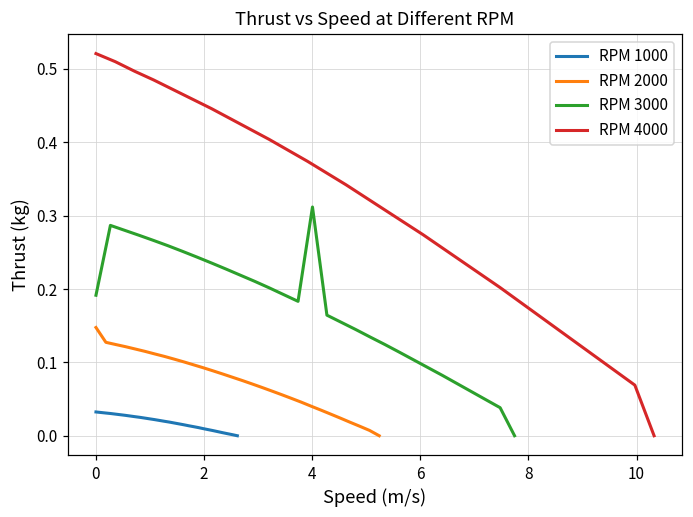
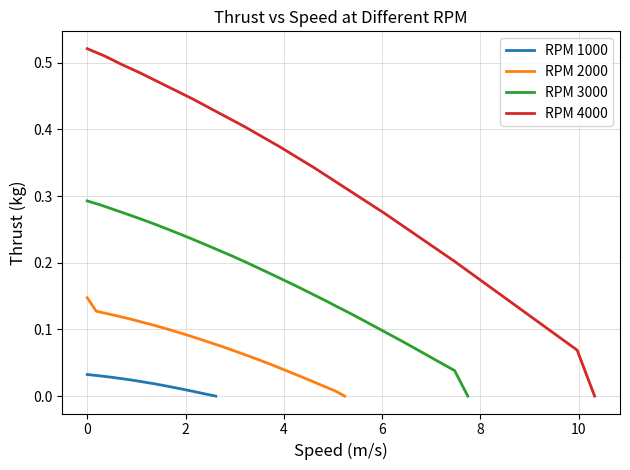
  {
    "RPM 1000": {
      "0": 0.03
    },
    "RPM 2000": {
      "0": 0.15
    },
    "RPM 3000": {
-     "0": 0.19,
-     "4": 0.31
+     "0": 0.29,
+     "4": 0.17
    },
    "RPM 4000": {
      "0": 0.52
    }
  }
